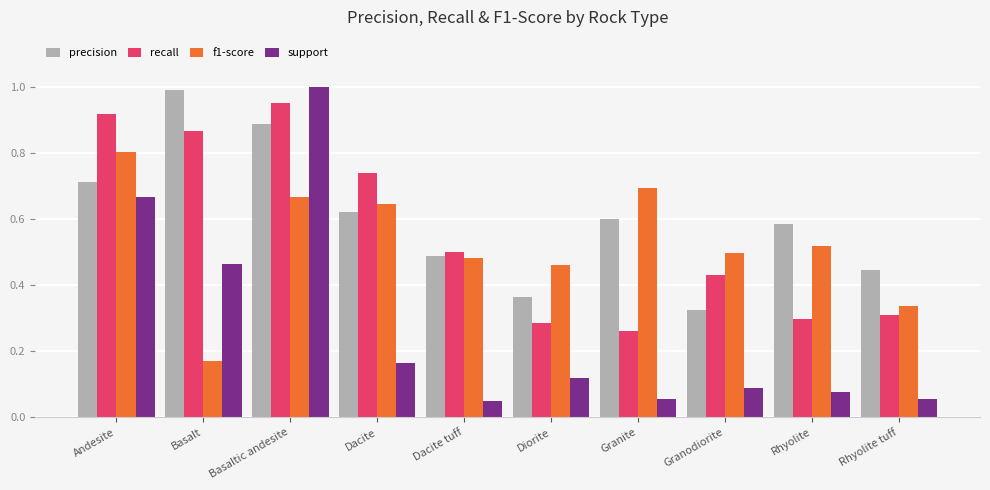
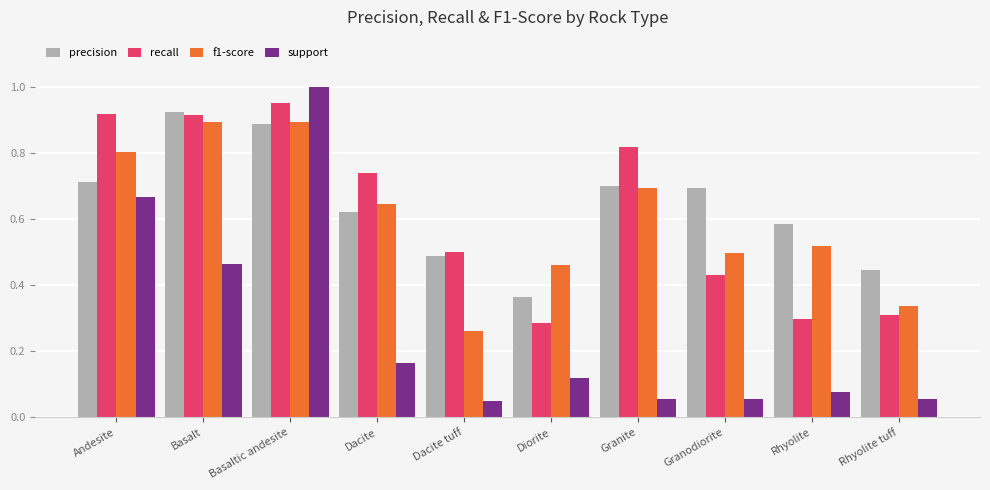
  {
    "precision": {
      "Andesite": 0.71,
-     "Basalt": 0.99,
+     "Basalt": 0.92,
      "Basaltic andesite": 0.89,
      "Dacite": 0.62,
      "Dacite tuff": 0.49,
      "Diorite": 0.36,
-     "Granite": 0.6,
-     "Granodiorite": 0.32,
+     "Granite": 0.7,
+     "Granodiorite": 0.69,
      "Rhyolite": 0.58,
      "Rhyolite tuff": 0.44
    },
    "recall": {
      "Andesite": 0.92,
-     "Basalt": 0.86,
+     "Basalt": 0.91,
      "Basaltic andesite": 0.95,
      "Dacite": 0.74,
      "Dacite tuff": 0.50,
      "Diorite": 0.29,
-     "Granite": 0.26,
+     "Granite": 0.82,
      "Granodiorite": 0.43,
      "Rhyolite": 0.30,
      "Rhyolite tuff": 0.31
    },
    "f1-score": {
      "Andesite": 0.80,
-     "Basalt": 0.17,
-     "Basaltic andesite": 0.67,
+     "Basalt": 0.89,
+     "Basaltic andesite": 0.89,
      "Dacite": 0.64,
-     "Dacite tuff": 0.48,
+     "Dacite tuff": 0.26,
      "Diorite": 0.46,
      "Granite": 0.69,
      "Granodiorite": 0.50,
      "Rhyolite": 0.52,
      "Rhyolite tuff": 0.34
    },
    "support": {
      "Andesite": 0.67,
      "Basalt": 0.46,
      "Basaltic andesite": 1.00,
      "Dacite": 0.16,
      "Dacite tuff": 0.05,
      "Diorite": 0.12,
      "Granite": 0.05,
-     "Granodiorite": 0.09,
+     "Granodiorite": 0.05,
      "Rhyolite": 0.08,
      "Rhyolite tuff": 0.05
    }
  }
